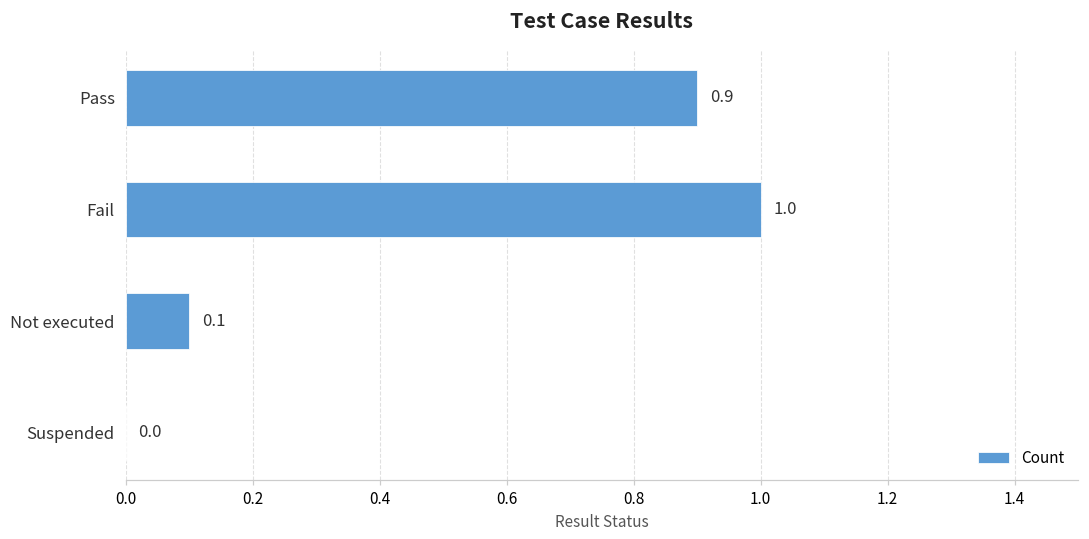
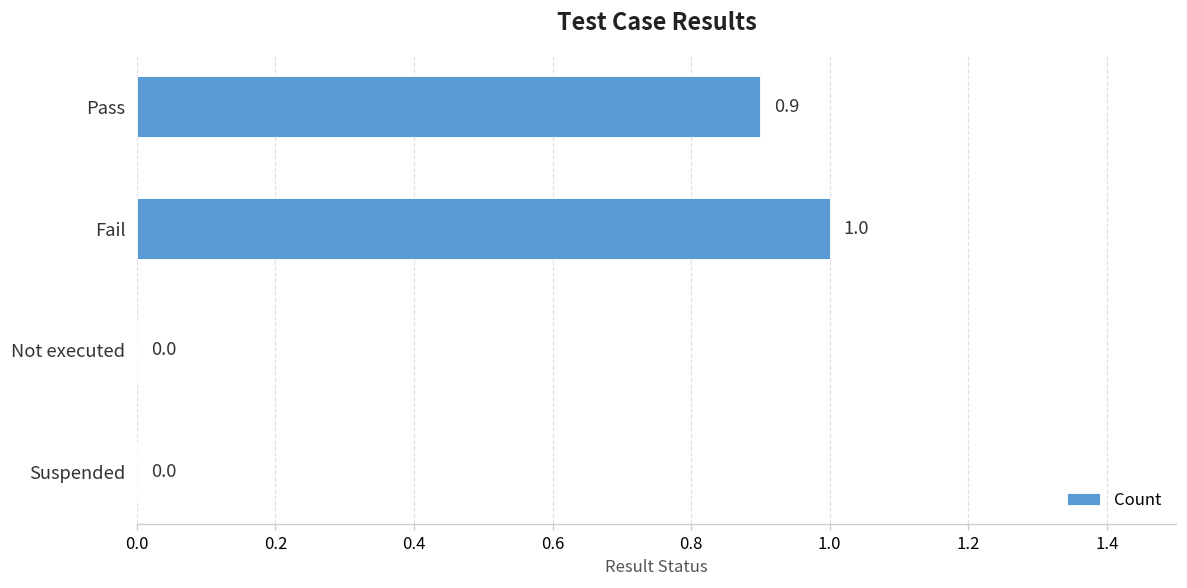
  {
    "Pass": 0.9,
    "Fail": 1.0,
-   "Not executed": 0.1,
+   "Not executed": 0.0,
    "Suspended": 0.0
  }
